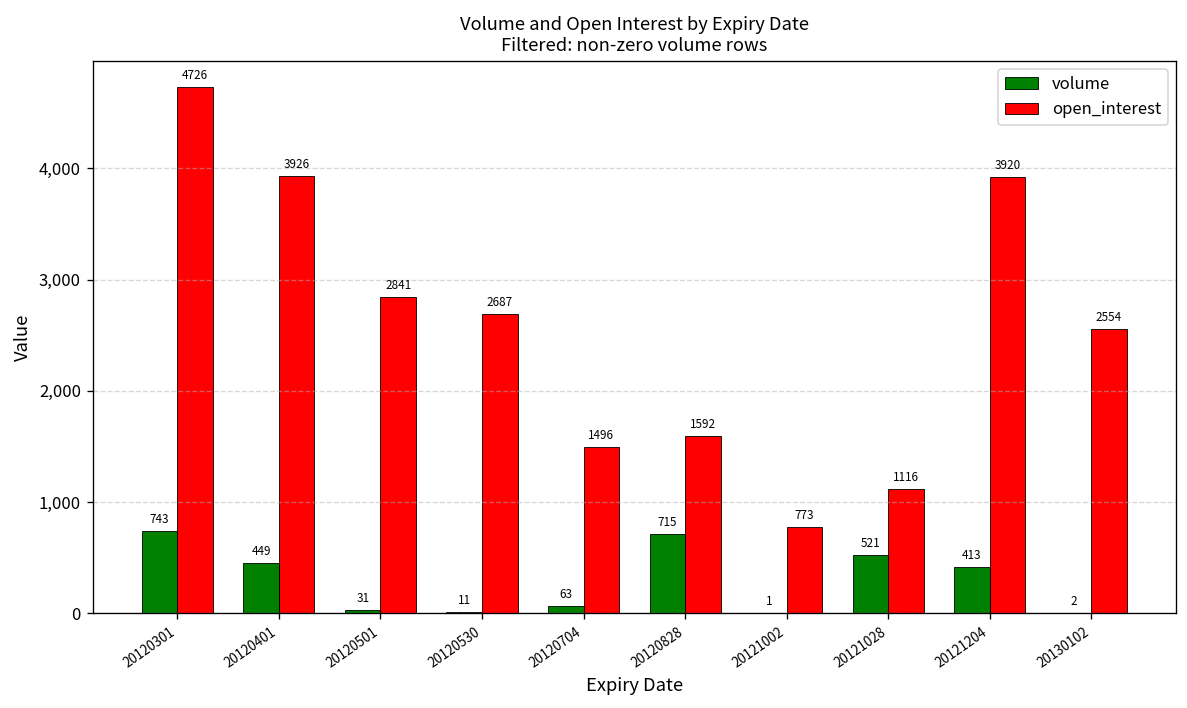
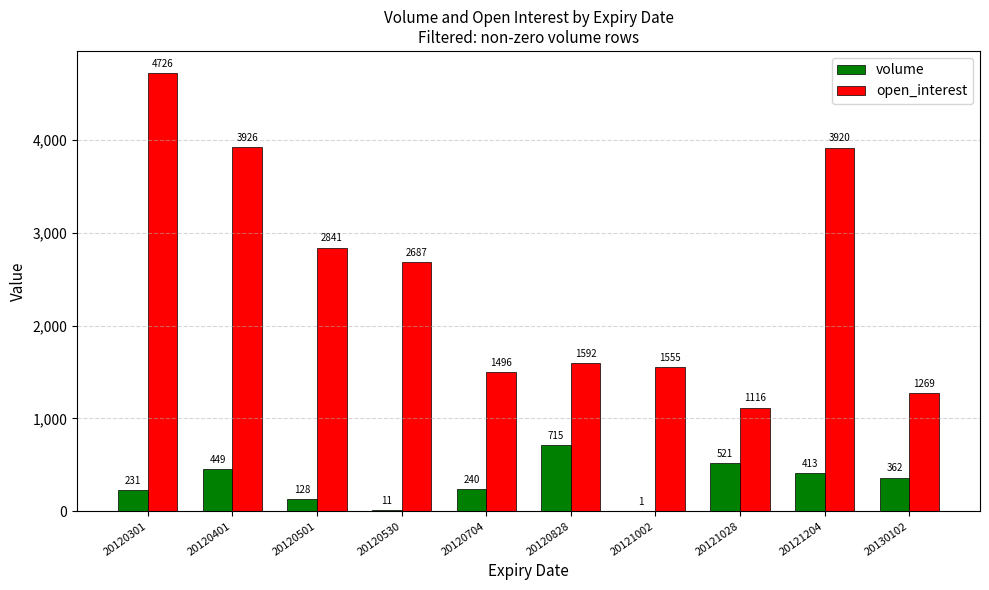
  {
    "volume": {
-     "20120301": 743,
+     "20120301": 231,
      "20120401": 449,
-     "20120501": 31,
+     "20120501": 128,
      "20120530": 11,
-     "20120704": 63,
+     "20120704": 240,
      "20120828": 715,
      "20121002": 1,
      "20121028": 521,
      "20121204": 413,
-     "20130102": 2
+     "20130102": 362
    },
    "open_interest": {
      "20120301": 4726,
      "20120401": 3926,
      "20120501": 2841,
      "20120530": 2687,
      "20120704": 1496,
      "20120828": 1592,
-     "20121002": 773,
+     "20121002": 1555,
      "20121028": 1116,
      "20121204": 3920,
-     "20130102": 2554
+     "20130102": 1269
    }
  }
